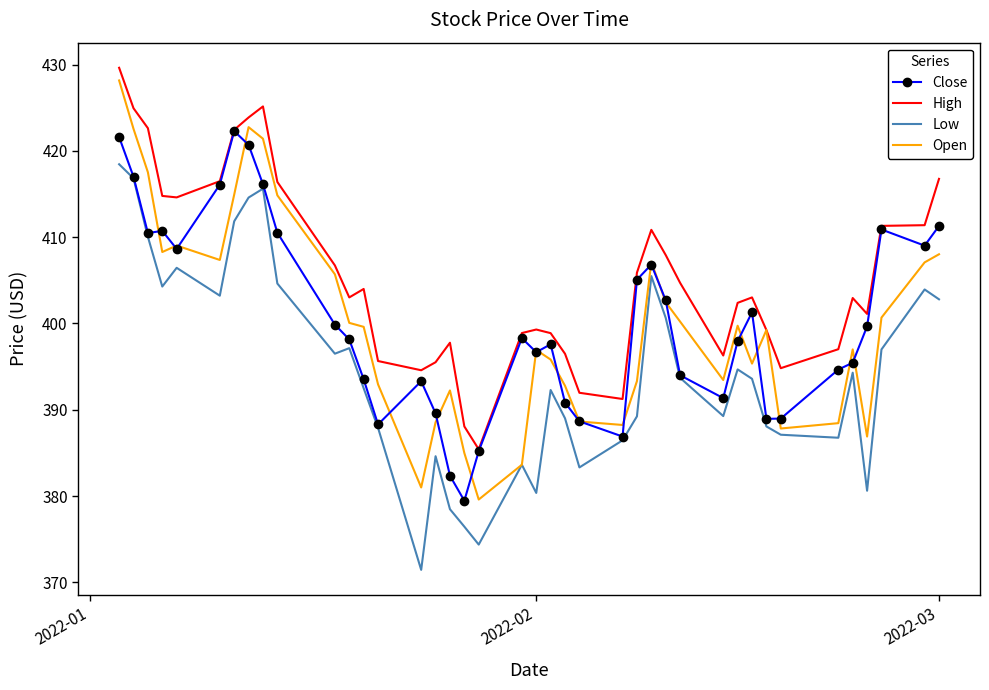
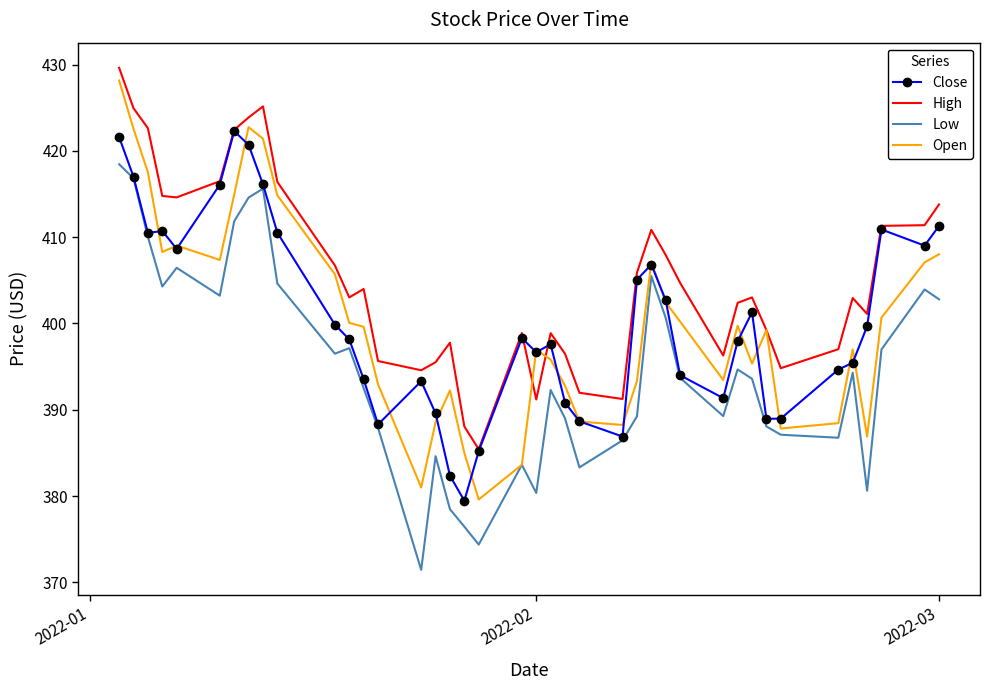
  {
    "Close": {
      "2022-03": 411
    },
    "High": {
-     "2022-02": 399,
-     "2022-03": 417
+     "2022-02": 391,
+     "2022-03": 414
    },
    "Low": {
      "2022-02": 380,
      "2022-03": 403
    },
    "Open": {
      "2022-03": 408
    }
  }
